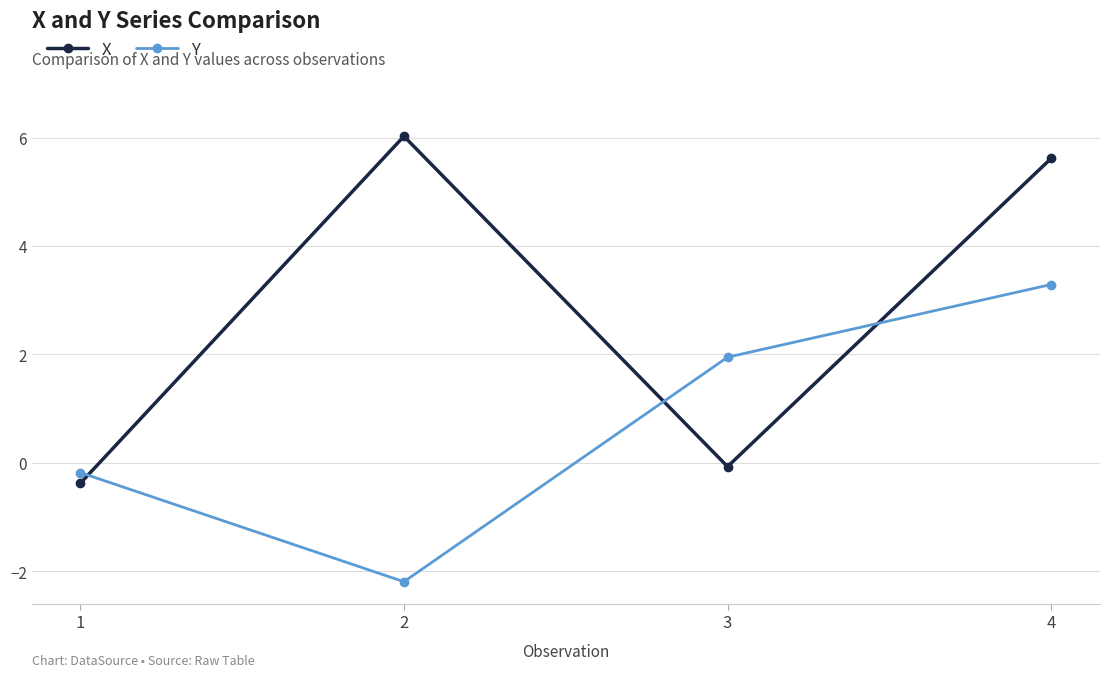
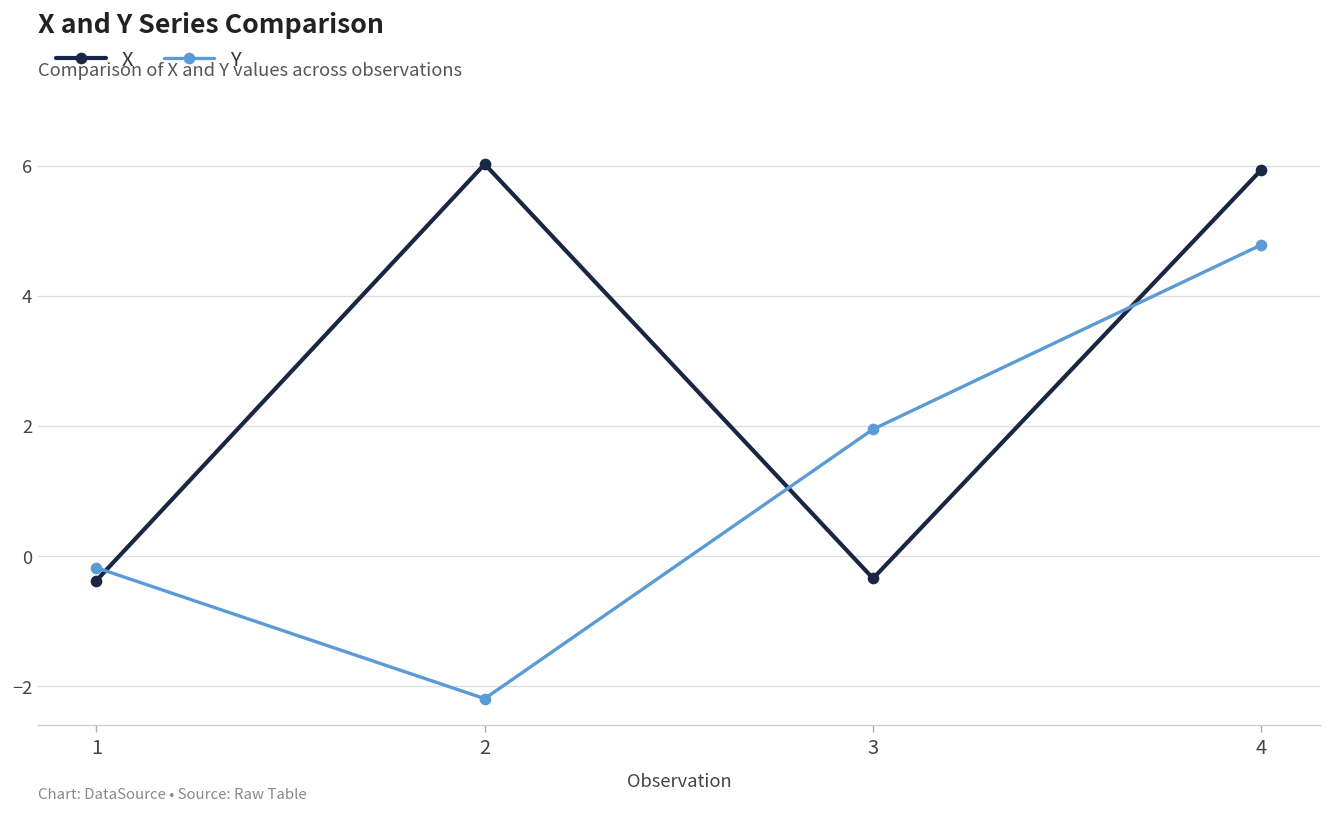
  {
    "X": {
      "1": -0.4,
      "2": 6.0,
-     "3": -0.1,
-     "4": 5.6
+     "3": -0.3,
+     "4": 5.9
    },
    "Y": {
      "1": -0.2,
      "2": -2.2,
      "3": 1.9,
-     "4": 3.3
+     "4": 4.8
    }
  }
